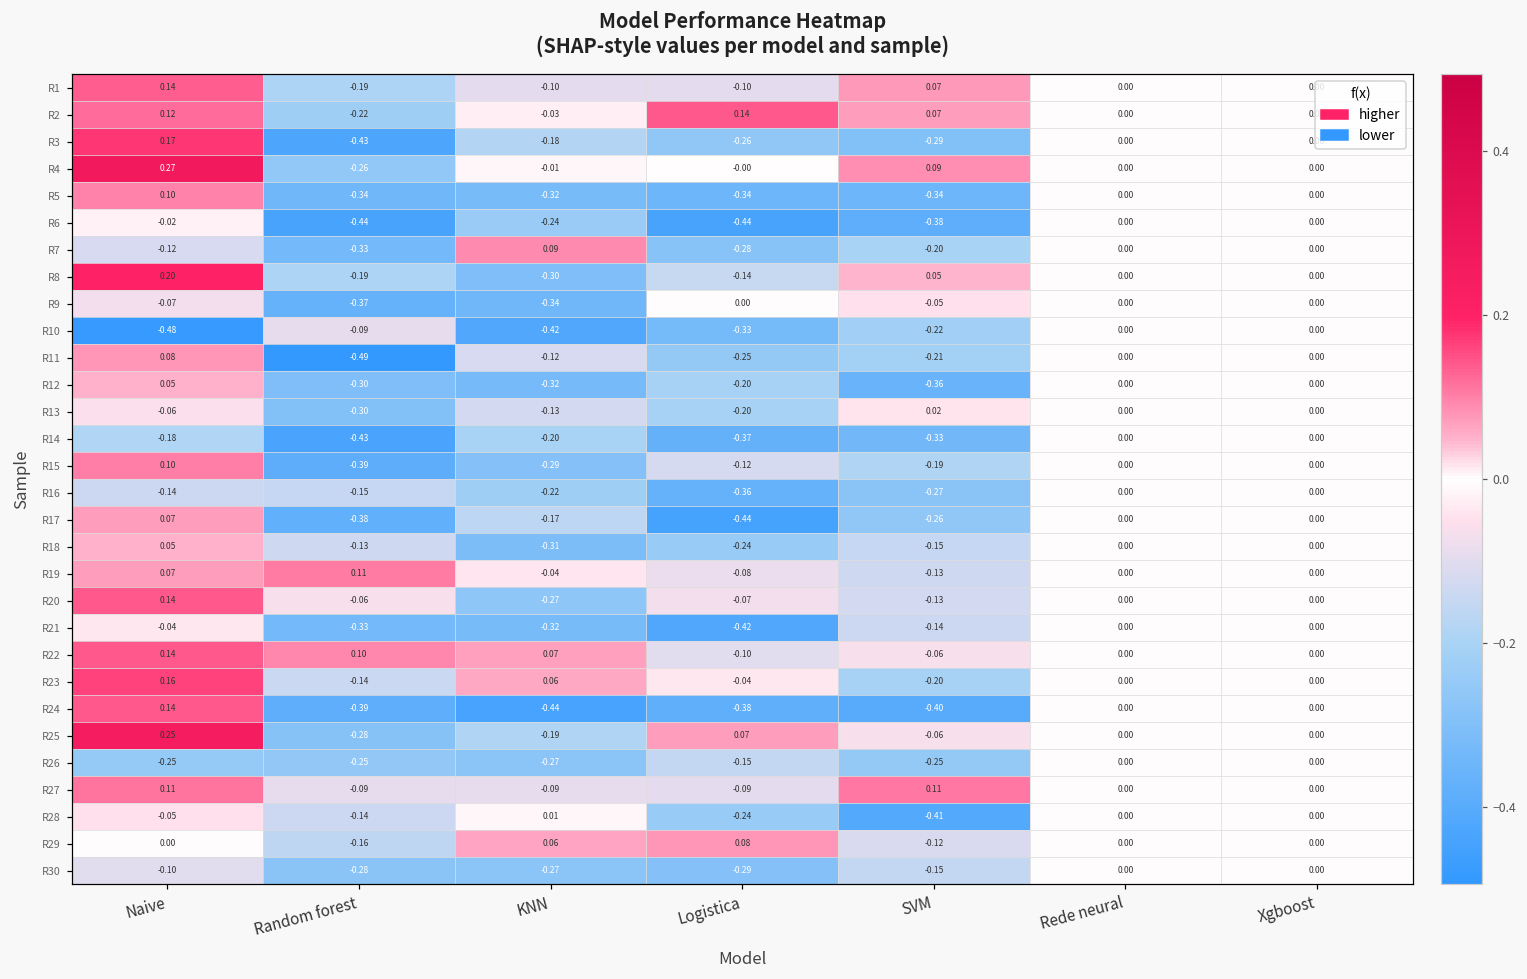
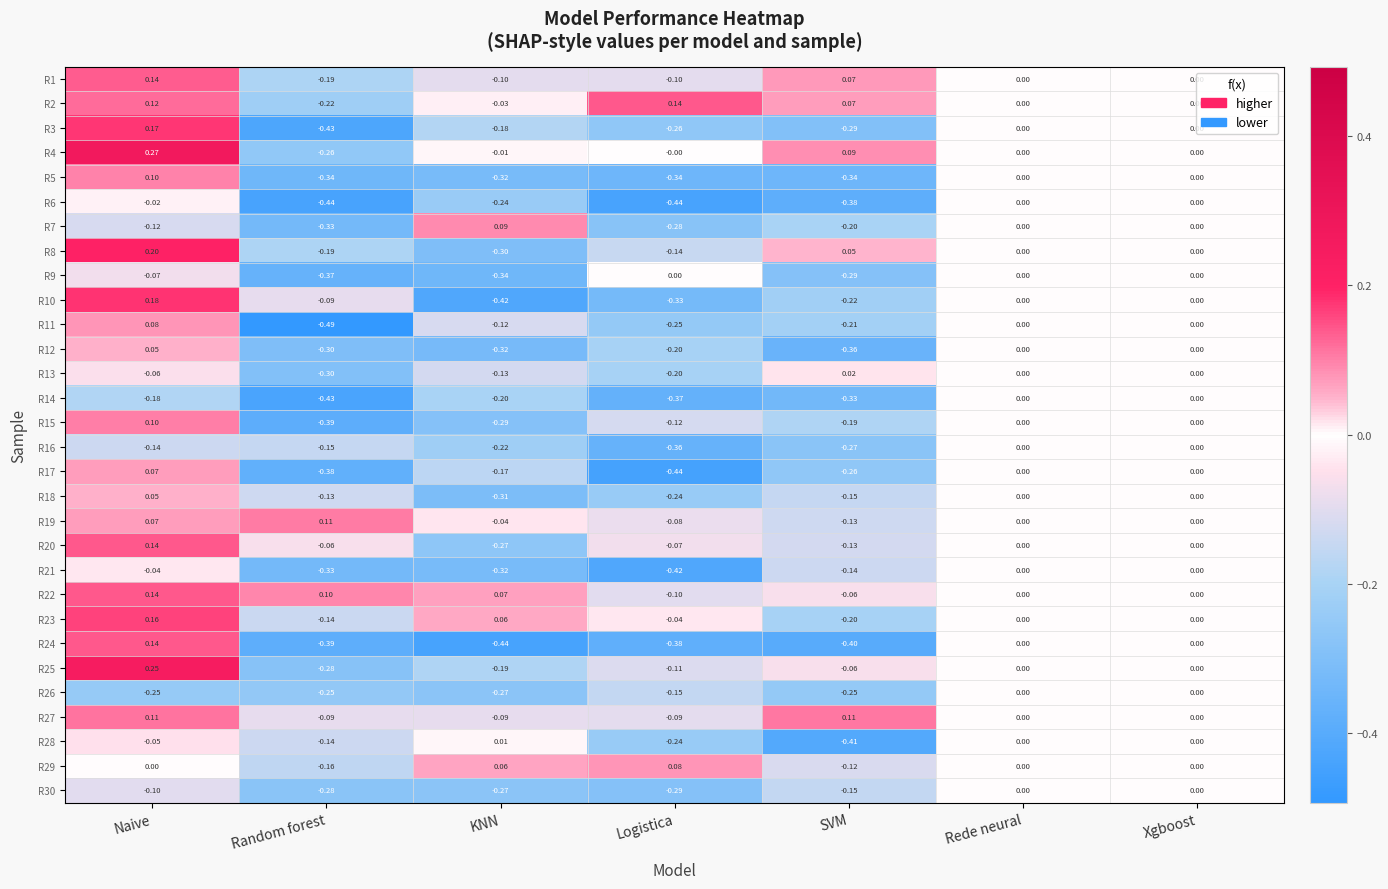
  {
    "R9": {
      "Naive": -0.07,
      "Random forest": -0.37,
      "KNN": -0.34,
      "Logistica": 0.00,
-     "SVM": -0.05,
+     "SVM": -0.29,
      "Rede neural": 0.00,
      "Xgboost": 0.00
    },
    "R10": {
-     "Naive": -0.48,
+     "Naive": 0.18,
      "Random forest": -0.09,
      "KNN": -0.42,
      "Logistica": -0.33,
      "SVM": -0.22,
      "Rede neural": 0.00,
      "Xgboost": 0.00
    },
    "R25": {
      "Naive": 0.25,
      "Random forest": -0.28,
      "KNN": -0.19,
-     "Logistica": 0.07,
+     "Logistica": -0.11,
      "SVM": -0.06,
      "Rede neural": 0.00,
      "Xgboost": 0.00
    }
  }
